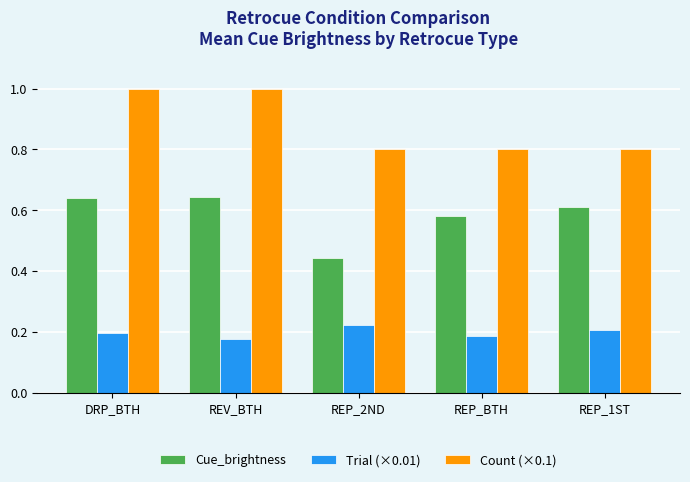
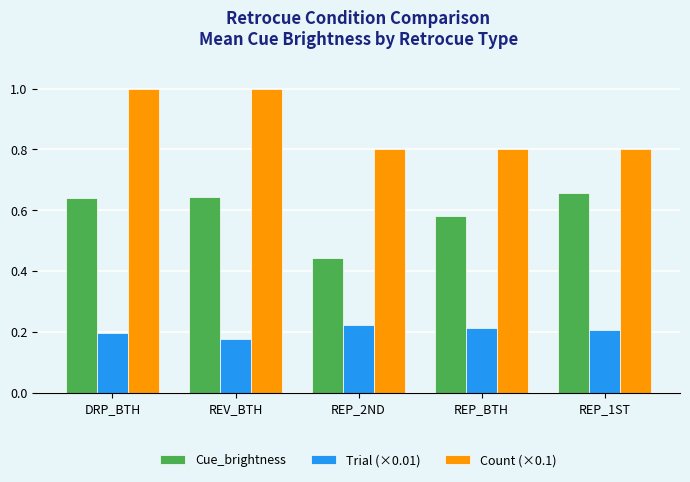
  {
    "Cue_brightness": {
      "DRP_BTH": 0.64,
      "REV_BTH": 0.64,
      "REP_2ND": 0.44,
      "REP_BTH": 0.58,
-     "REP_1ST": 0.61
+     "REP_1ST": 0.66
    },
    "Trial (×0.01)": {
      "DRP_BTH": 0.20,
      "REV_BTH": 0.18,
      "REP_2ND": 0.22,
-     "REP_BTH": 0.19,
+     "REP_BTH": 0.21,
      "REP_1ST": 0.21
    },
    "Count (×0.1)": {
      "DRP_BTH": 1.00,
      "REV_BTH": 1.00,
      "REP_2ND": 0.80,
      "REP_BTH": 0.80,
      "REP_1ST": 0.80
    }
  }
